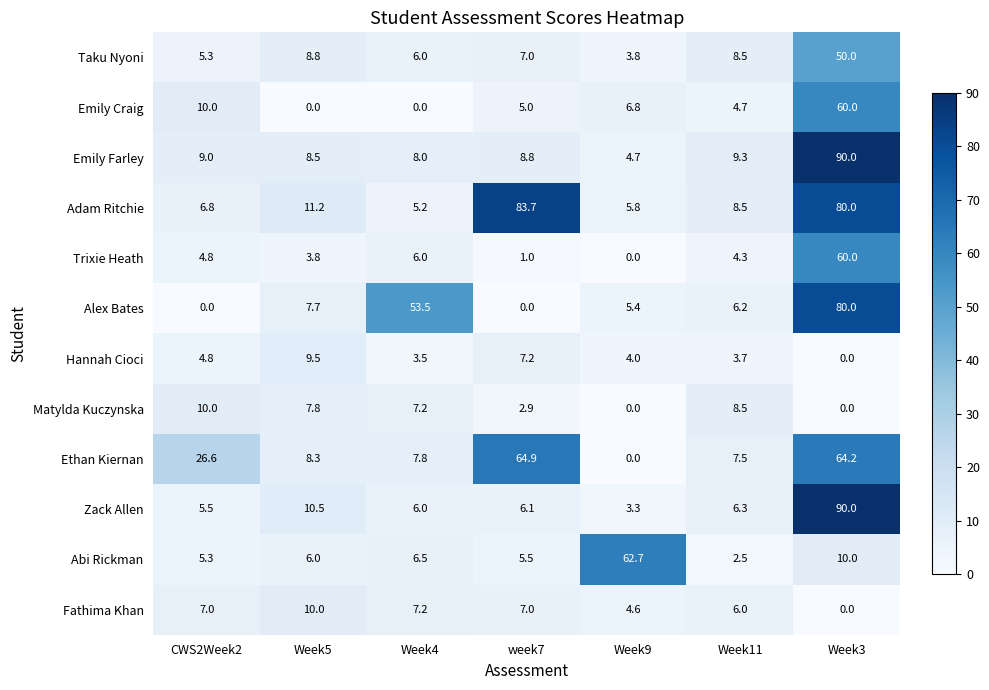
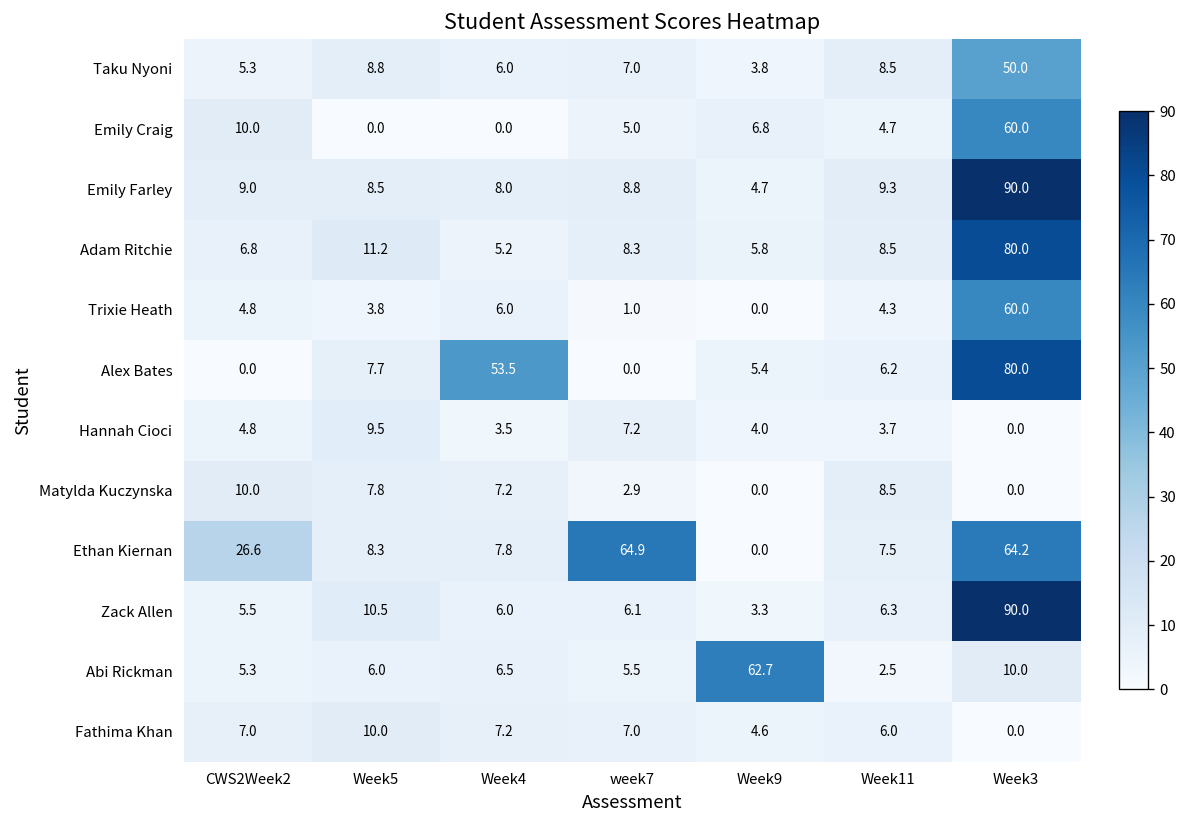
  {
    "Taku Nyoni": {
      "CWS2Week2": 5.3,
      "Week5": 8.8,
      "Week4": 6.0,
      "week7": 7.0,
      "Week9": 3.8,
      "Week11": 8.5,
      "Week3": 50.0
    },
    "Emily Craig": {
      "CWS2Week2": 10.0,
      "Week5": 0.0,
      "Week4": 0.0,
      "week7": 5.0,
      "Week9": 6.8,
      "Week11": 4.7,
      "Week3": 60.0
    },
    "Emily Farley": {
      "CWS2Week2": 9.0,
      "Week5": 8.5,
      "Week4": 8.0,
      "week7": 8.8,
      "Week9": 4.7,
      "Week11": 9.3,
      "Week3": 90.0
    },
    "Adam Ritchie": {
      "CWS2Week2": 6.8,
      "Week5": 11.2,
      "Week4": 5.2,
-     "week7": 83.7,
+     "week7": 8.3,
      "Week9": 5.8,
      "Week11": 8.5,
      "Week3": 80.0
    },
    "Trixie Heath": {
      "CWS2Week2": 4.8,
      "Week5": 3.8,
      "Week4": 6.0,
      "week7": 1.0,
      "Week9": 0.0,
      "Week11": 4.3,
      "Week3": 60.0
    },
    "Alex Bates": {
      "CWS2Week2": 0.0,
      "Week5": 7.7,
      "Week4": 53.5,
      "week7": 0.0,
      "Week9": 5.4,
      "Week11": 6.2,
      "Week3": 80.0
    },
    "Hannah Cioci": {
      "CWS2Week2": 4.8,
      "Week5": 9.5,
      "Week4": 3.5,
      "week7": 7.2,
      "Week9": 4.0,
      "Week11": 3.7,
      "Week3": 0.0
    },
    "Matylda Kuczynska": {
      "CWS2Week2": 10.0,
      "Week5": 7.8,
      "Week4": 7.2,
      "week7": 2.9,
      "Week9": 0.0,
      "Week11": 8.5,
      "Week3": 0.0
    },
    "Ethan Kiernan": {
      "CWS2Week2": 26.6,
      "Week5": 8.3,
      "Week4": 7.8,
      "week7": 64.9,
      "Week9": 0.0,
      "Week11": 7.5,
      "Week3": 64.2
    },
    "Zack Allen": {
      "CWS2Week2": 5.5,
      "Week5": 10.5,
      "Week4": 6.0,
      "week7": 6.1,
      "Week9": 3.3,
      "Week11": 6.3,
      "Week3": 90.0
    },
    "Abi Rickman": {
      "CWS2Week2": 5.3,
      "Week5": 6.0,
      "Week4": 6.5,
      "week7": 5.5,
      "Week9": 62.7,
      "Week11": 2.5,
      "Week3": 10.0
    },
    "Fathima Khan": {
      "CWS2Week2": 7.0,
      "Week5": 10.0,
      "Week4": 7.2,
      "week7": 7.0,
      "Week9": 4.6,
      "Week11": 6.0,
      "Week3": 0.0
    }
  }
